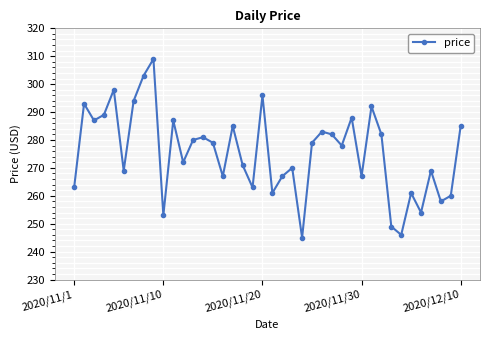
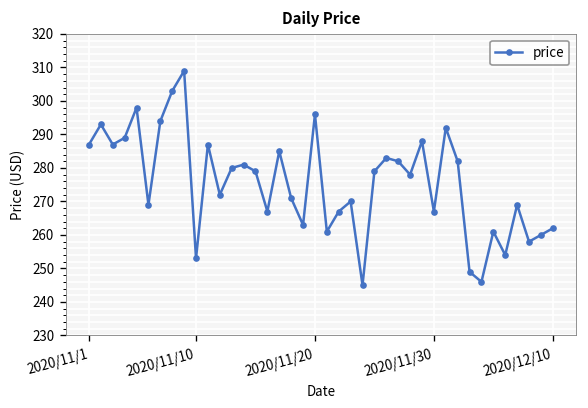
  {
-   "2020/11/1": 263,
+   "2020/11/1": 287,
    "2020/11/10": 253,
    "2020/11/20": 296,
    "2020/11/30": 267,
-   "2020/12/10": 285
+   "2020/12/10": 262
  }
